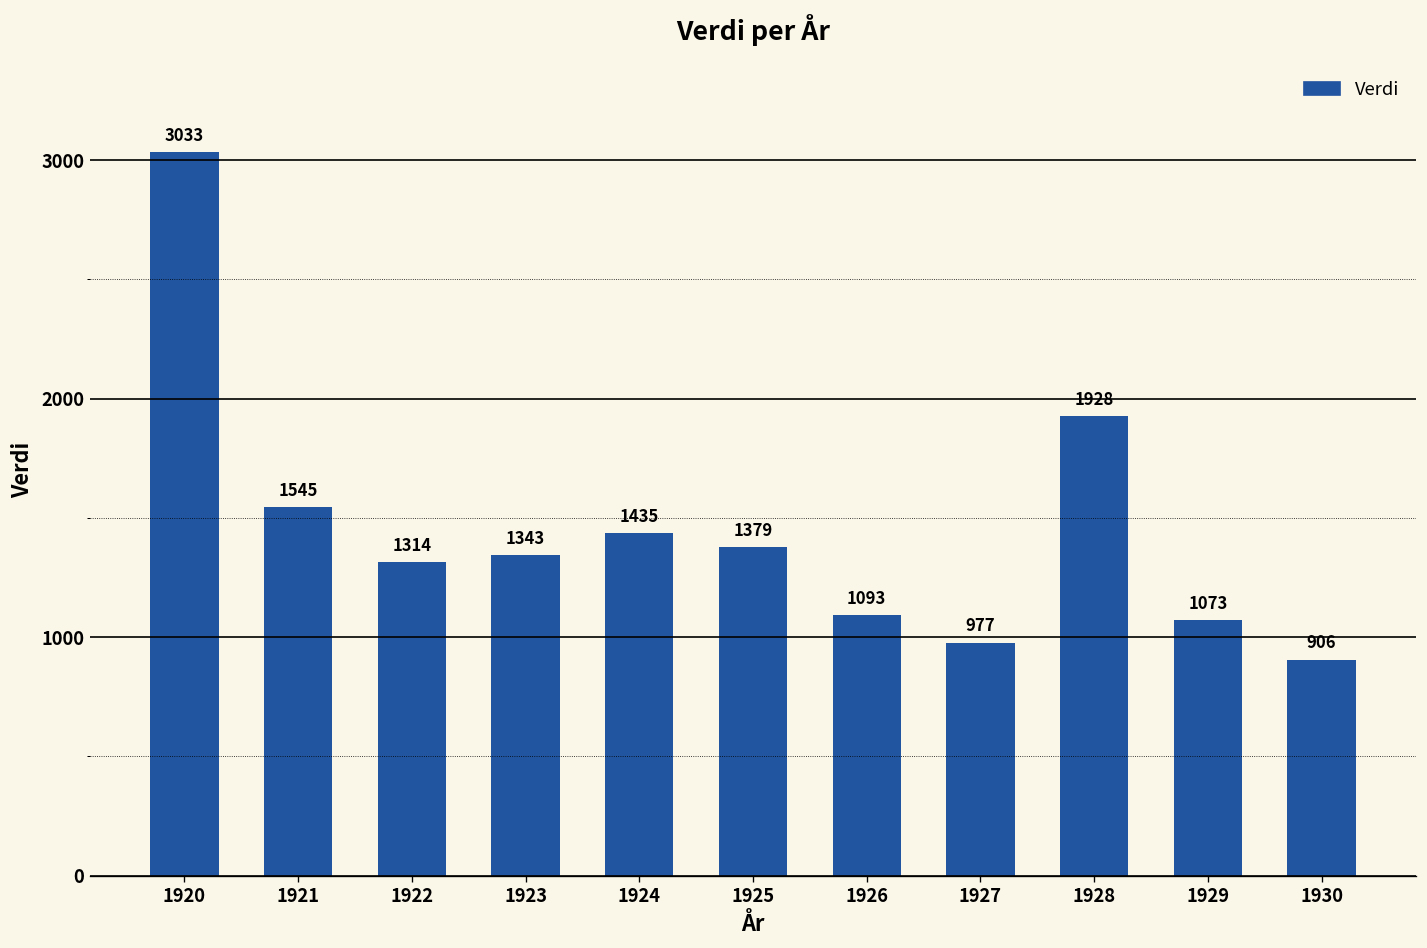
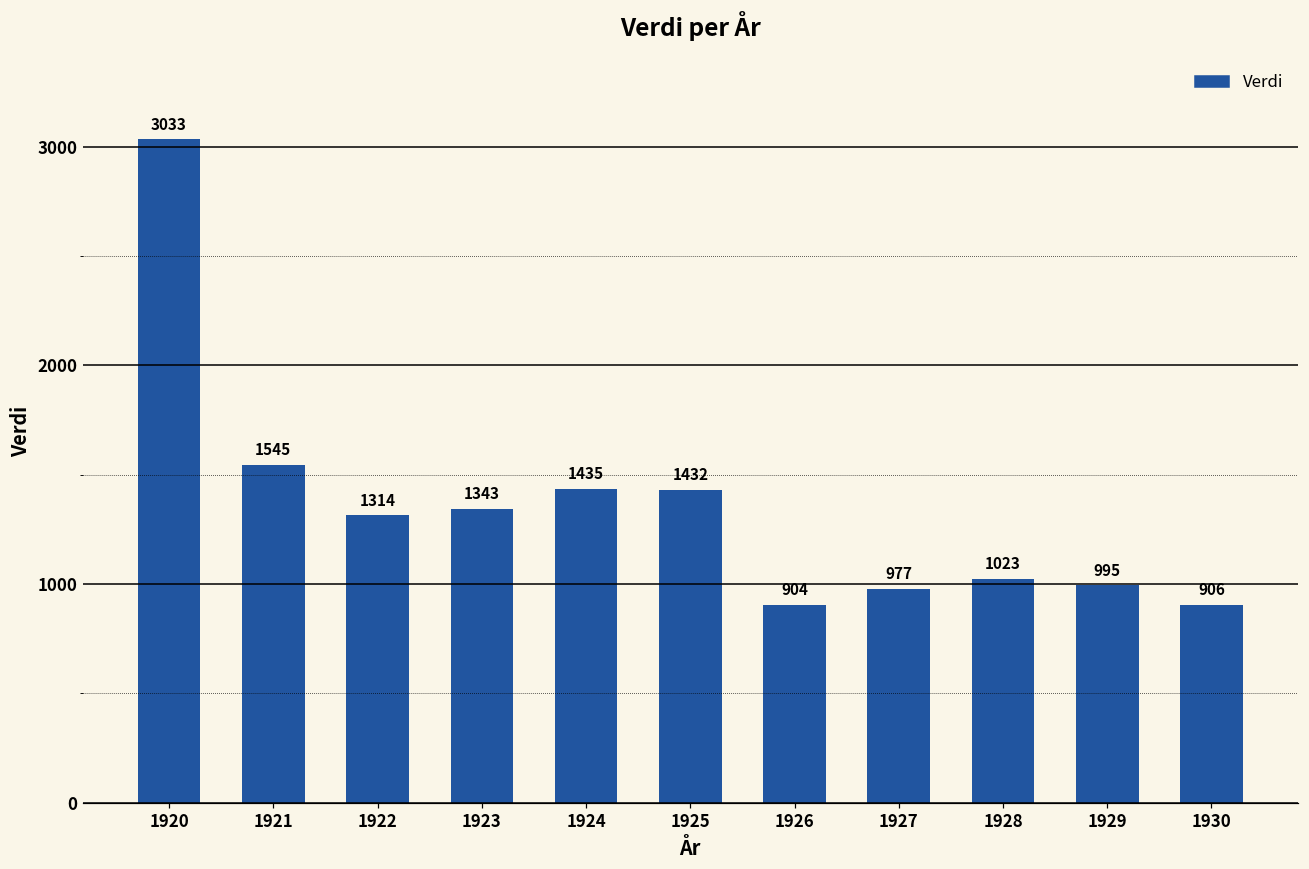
  {
    "1920": 3033,
    "1921": 1545,
    "1922": 1314,
    "1923": 1343,
    "1924": 1435,
-   "1925": 1379,
-   "1926": 1093,
+   "1925": 1432,
+   "1926": 904,
    "1927": 977,
-   "1928": 1928,
-   "1929": 1073,
+   "1928": 1023,
+   "1929": 995,
    "1930": 906
  }
